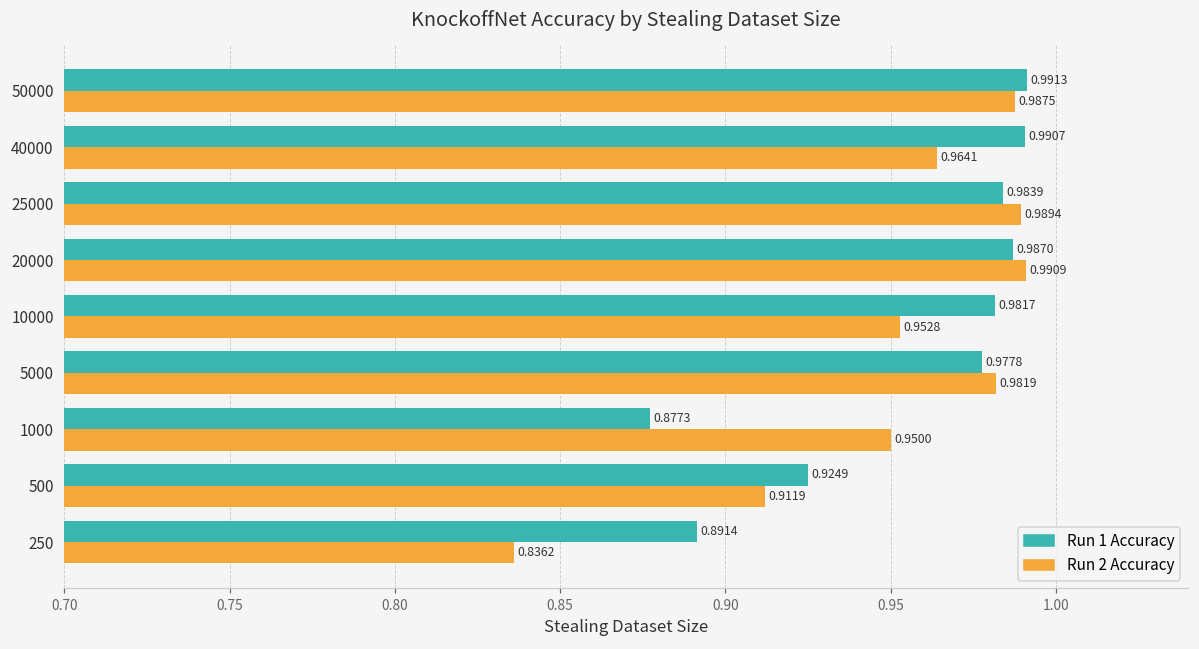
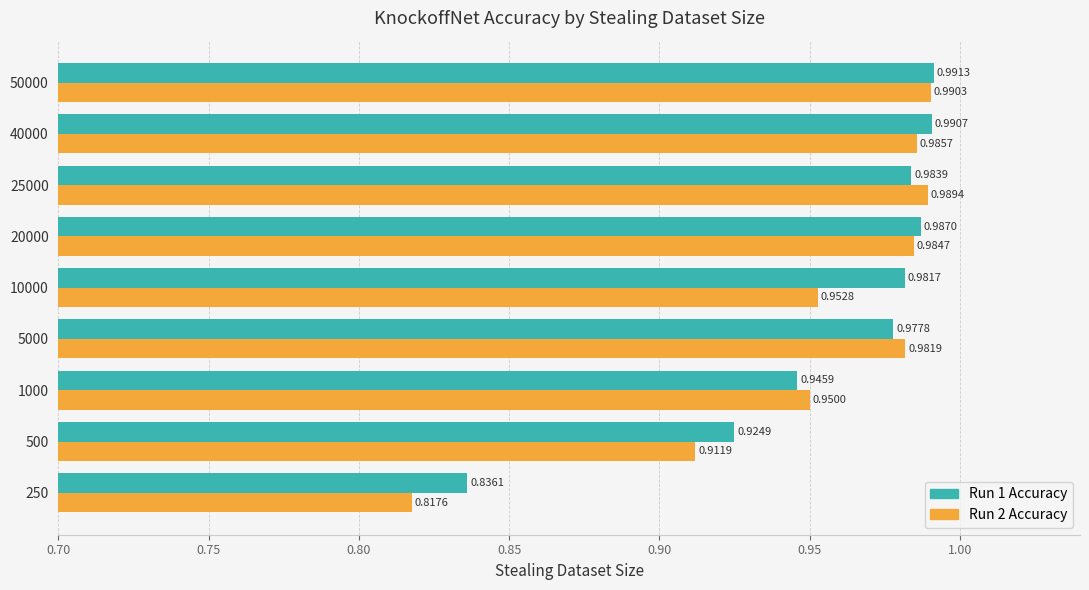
  {
    "Run 1 Accuracy": {
      "50000": 0.9913,
      "40000": 0.9907,
      "25000": 0.9839,
      "20000": 0.9870,
      "10000": 0.9817,
      "5000": 0.9778,
-     "1000": 0.8773,
+     "1000": 0.9459,
      "500": 0.9249,
-     "250": 0.8914
+     "250": 0.8361
    },
    "Run 2 Accuracy": {
-     "50000": 0.9875,
-     "40000": 0.9641,
+     "50000": 0.9903,
+     "40000": 0.9857,
      "25000": 0.9894,
-     "20000": 0.9909,
+     "20000": 0.9847,
      "10000": 0.9528,
      "5000": 0.9819,
      "1000": 0.9500,
      "500": 0.9119,
-     "250": 0.8362
+     "250": 0.8176
    }
  }
